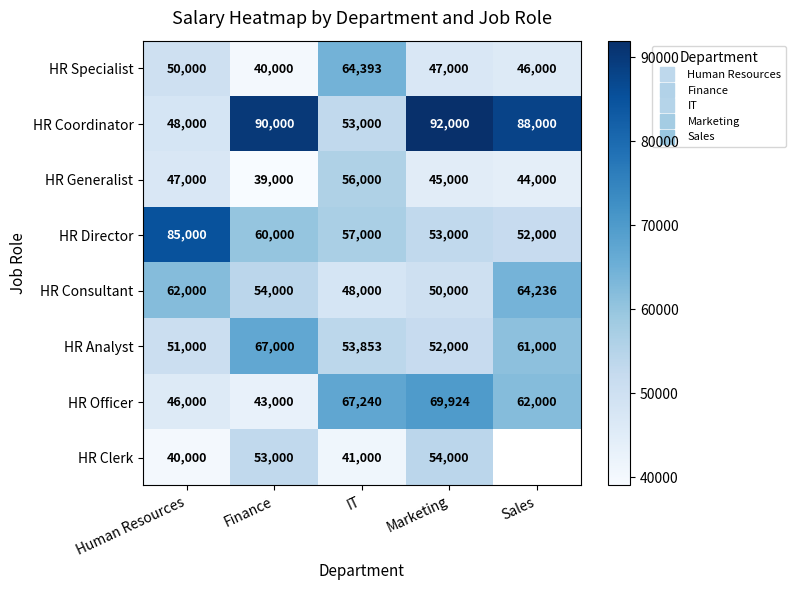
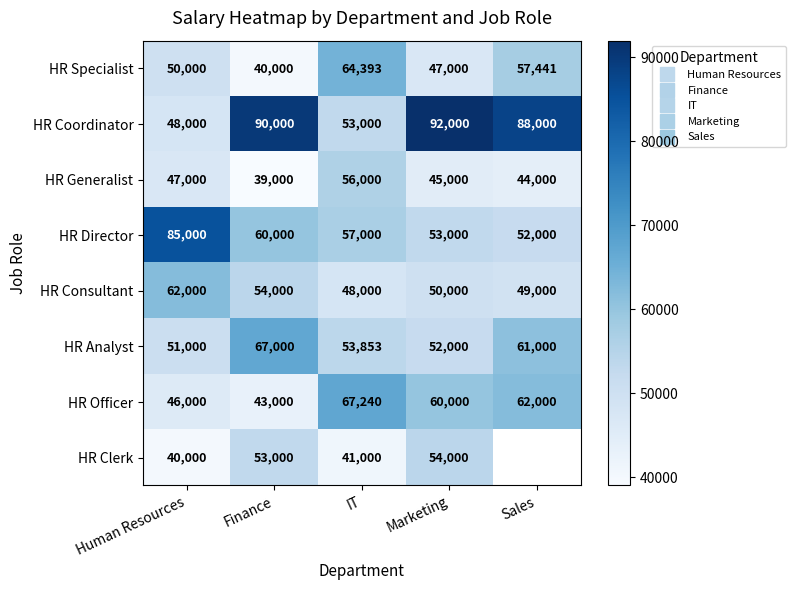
  {
    "HR Specialist": {
      "Human Resources": "50,000",
      "Finance": "40,000",
      "IT": "64,393",
      "Marketing": "47,000",
-     "Sales": "46,000"
+     "Sales": "57,441"
    },
    "HR Coordinator": {
      "Human Resources": "48,000",
      "Finance": "90,000",
      "IT": "53,000",
      "Marketing": "92,000",
      "Sales": "88,000"
    },
    "HR Generalist": {
      "Human Resources": "47,000",
      "Finance": "39,000",
      "IT": "56,000",
      "Marketing": "45,000",
      "Sales": "44,000"
    },
    "HR Director": {
      "Human Resources": "85,000",
      "Finance": "60,000",
      "IT": "57,000",
      "Marketing": "53,000",
      "Sales": "52,000"
    },
    "HR Consultant": {
      "Human Resources": "62,000",
      "Finance": "54,000",
      "IT": "48,000",
      "Marketing": "50,000",
-     "Sales": "64,236"
+     "Sales": "49,000"
    },
    "HR Analyst": {
      "Human Resources": "51,000",
      "Finance": "67,000",
      "IT": "53,853",
      "Marketing": "52,000",
      "Sales": "61,000"
    },
    "HR Officer": {
      "Human Resources": "46,000",
      "Finance": "43,000",
      "IT": "67,240",
-     "Marketing": "69,924",
+     "Marketing": "60,000",
      "Sales": "62,000"
    },
    "HR Clerk": {
      "Human Resources": "40,000",
      "Finance": "53,000",
      "IT": "41,000",
      "Marketing": "54,000"
    }
  }
